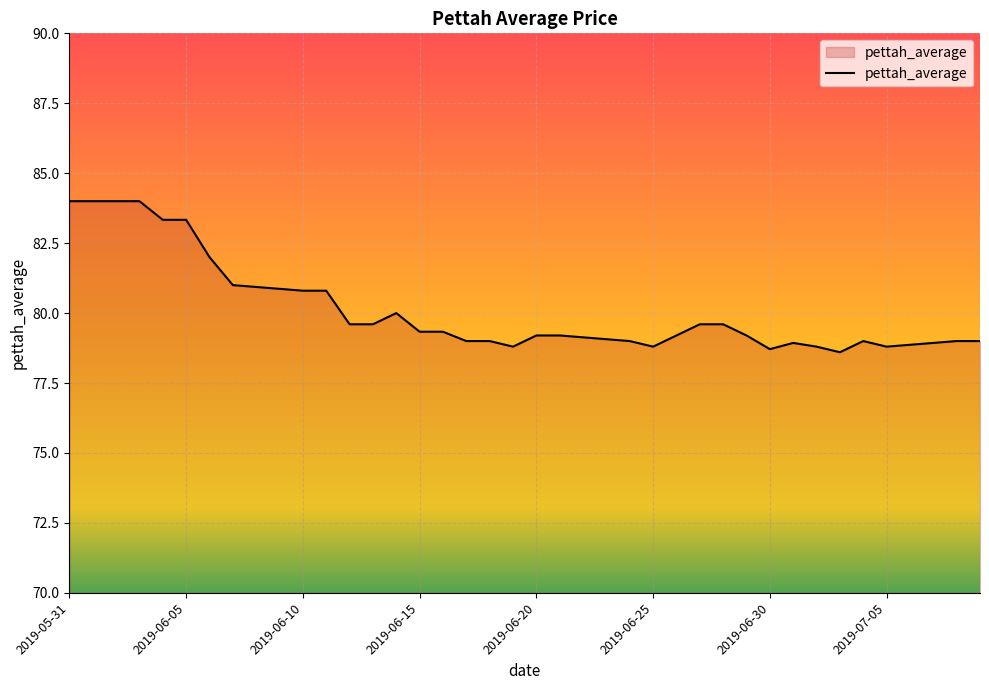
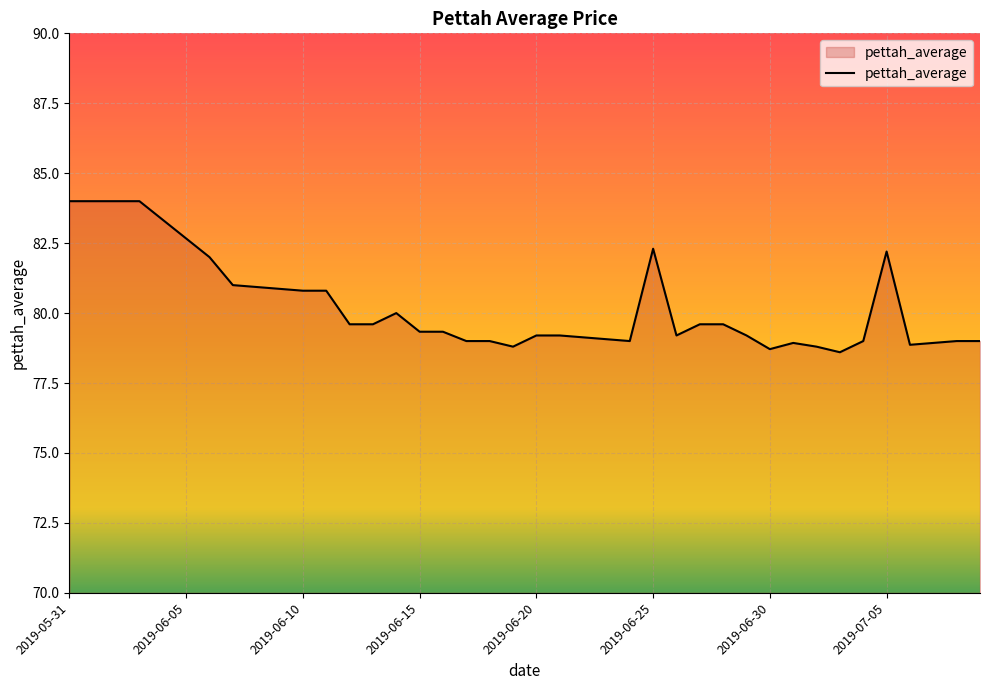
  {
    "2019-05-31": 84.0,
-   "2019-06-05": 83.3,
+   "2019-06-05": 82.7,
    "2019-06-10": 80.8,
    "2019-06-15": 79.3,
    "2019-06-20": 79.2,
-   "2019-06-25": 78.8,
+   "2019-06-25": 82.3,
    "2019-06-30": 78.7,
-   "2019-07-05": 78.8
+   "2019-07-05": 82.2
  }
